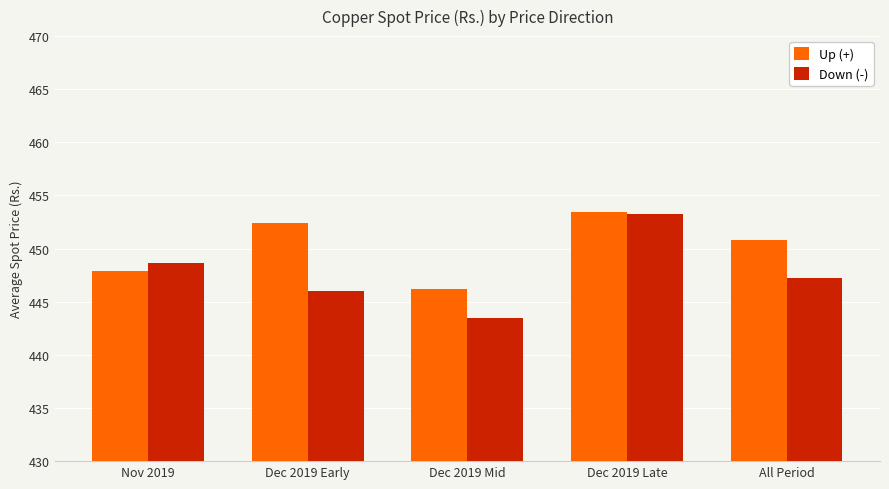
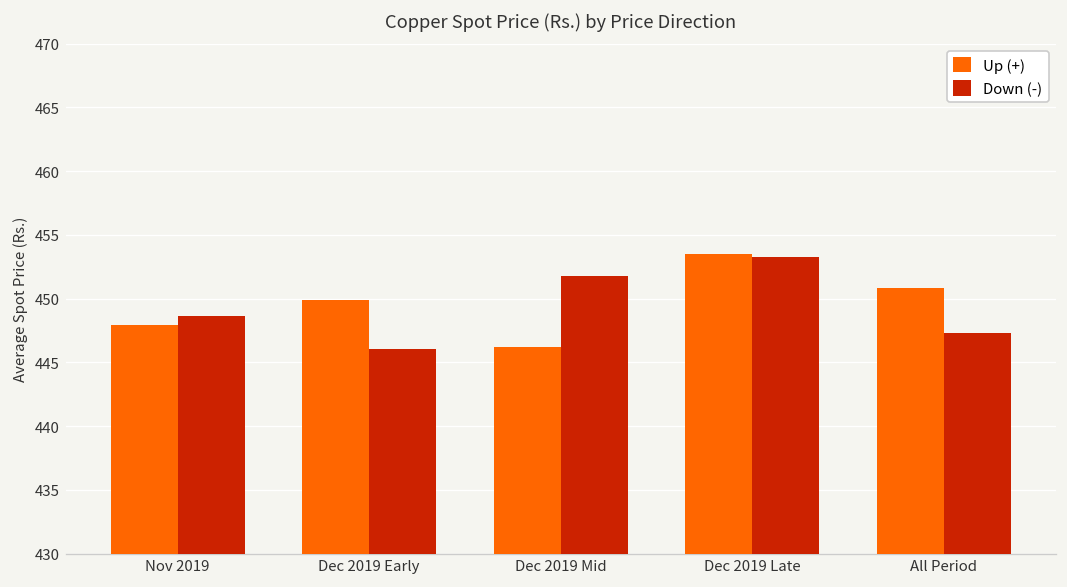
  {
    "Up (+)": {
      "Nov 2019": 447.9,
-     "Dec 2019 Early": 452.4,
+     "Dec 2019 Early": 449.9,
      "Dec 2019 Mid": 446.2,
      "Dec 2019 Late": 453.5,
      "All Period": 450.8
    },
    "Down (-)": {
      "Nov 2019": 448.6,
      "Dec 2019 Early": 446.0,
-     "Dec 2019 Mid": 443.5,
+     "Dec 2019 Mid": 451.8,
      "Dec 2019 Late": 453.2,
      "All Period": 447.3
    }
  }
